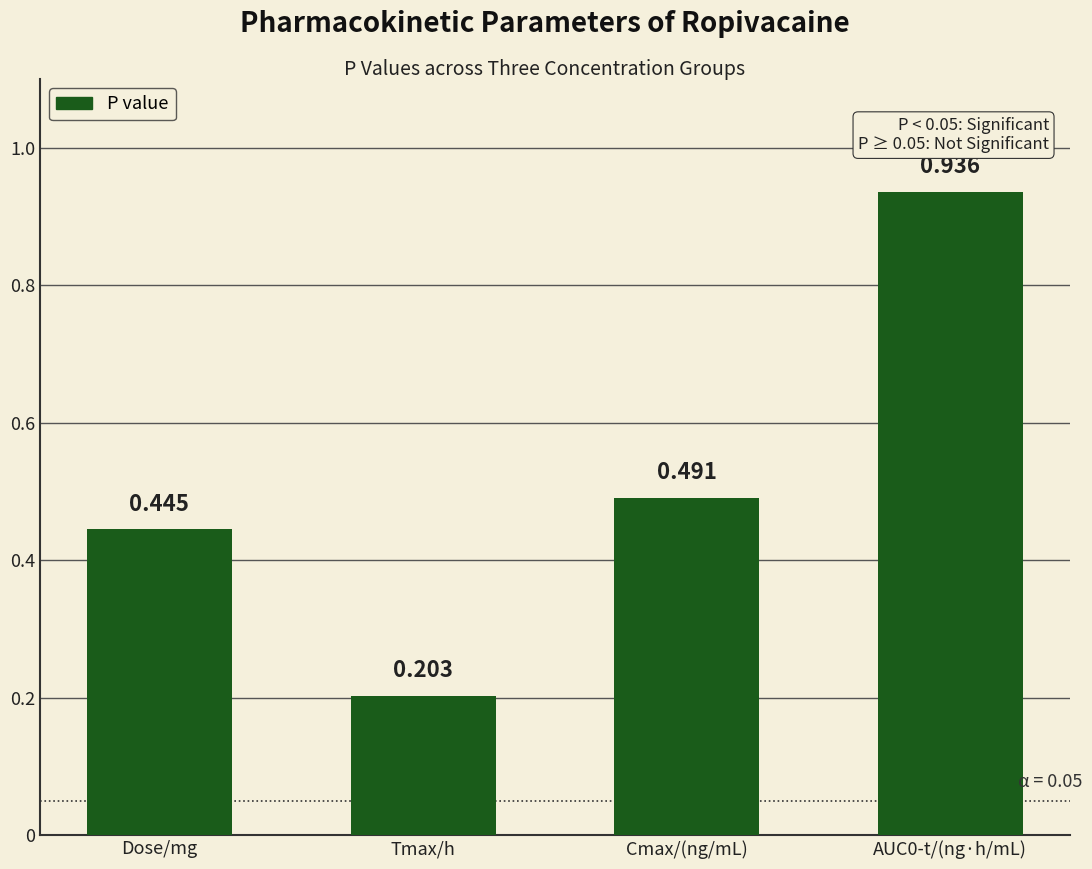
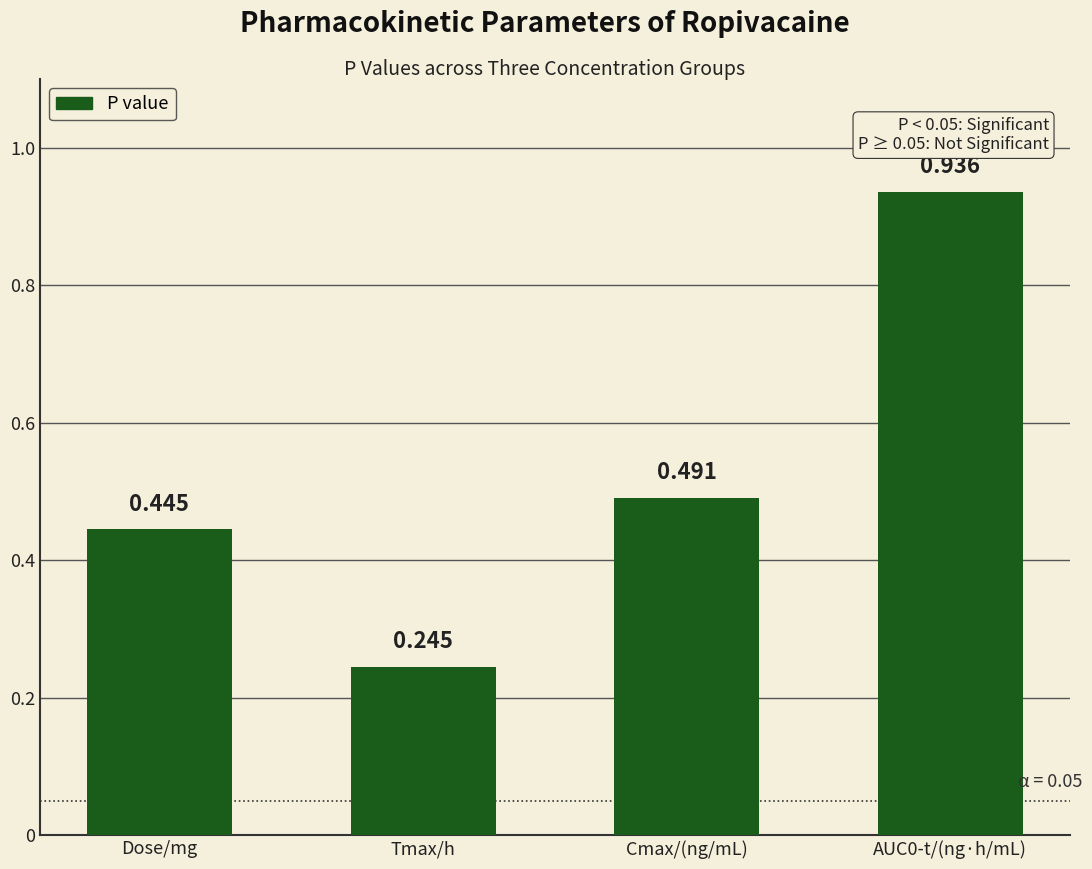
  {
    "Dose/mg": 0.445,
-   "Tmax/h": 0.203,
+   "Tmax/h": 0.245,
    "Cmax/(ng/mL)": 0.491
  }
